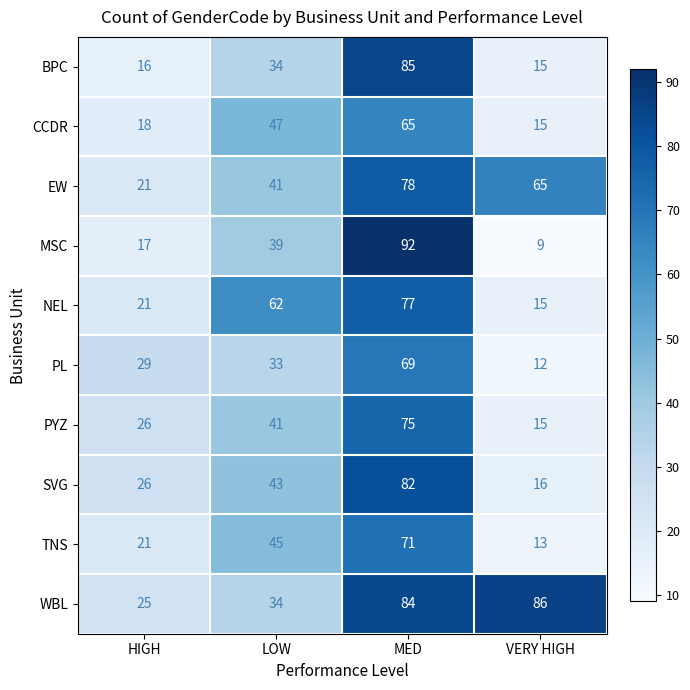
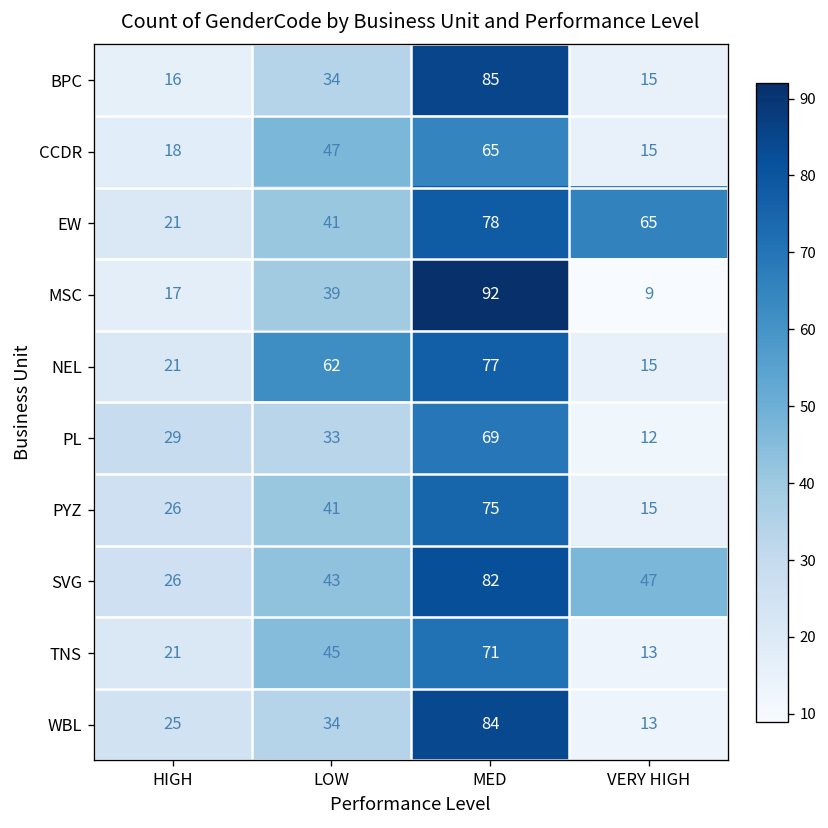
  {
    "BPC": {
      "HIGH": 16,
      "LOW": 34,
      "MED": 85,
      "VERY HIGH": 15
    },
    "CCDR": {
      "HIGH": 18,
      "LOW": 47,
      "MED": 65,
      "VERY HIGH": 15
    },
    "EW": {
      "HIGH": 21,
      "LOW": 41,
      "MED": 78,
      "VERY HIGH": 65
    },
    "MSC": {
      "HIGH": 17,
      "LOW": 39,
      "MED": 92,
      "VERY HIGH": 9
    },
    "NEL": {
      "HIGH": 21,
      "LOW": 62,
      "MED": 77,
      "VERY HIGH": 15
    },
    "PL": {
      "HIGH": 29,
      "LOW": 33,
      "MED": 69,
      "VERY HIGH": 12
    },
    "PYZ": {
      "HIGH": 26,
      "LOW": 41,
      "MED": 75,
      "VERY HIGH": 15
    },
    "SVG": {
      "HIGH": 26,
      "LOW": 43,
      "MED": 82,
-     "VERY HIGH": 16
+     "VERY HIGH": 47
    },
    "TNS": {
      "HIGH": 21,
      "LOW": 45,
      "MED": 71,
      "VERY HIGH": 13
    },
    "WBL": {
      "HIGH": 25,
      "LOW": 34,
      "MED": 84,
-     "VERY HIGH": 86
+     "VERY HIGH": 13
    }
  }
